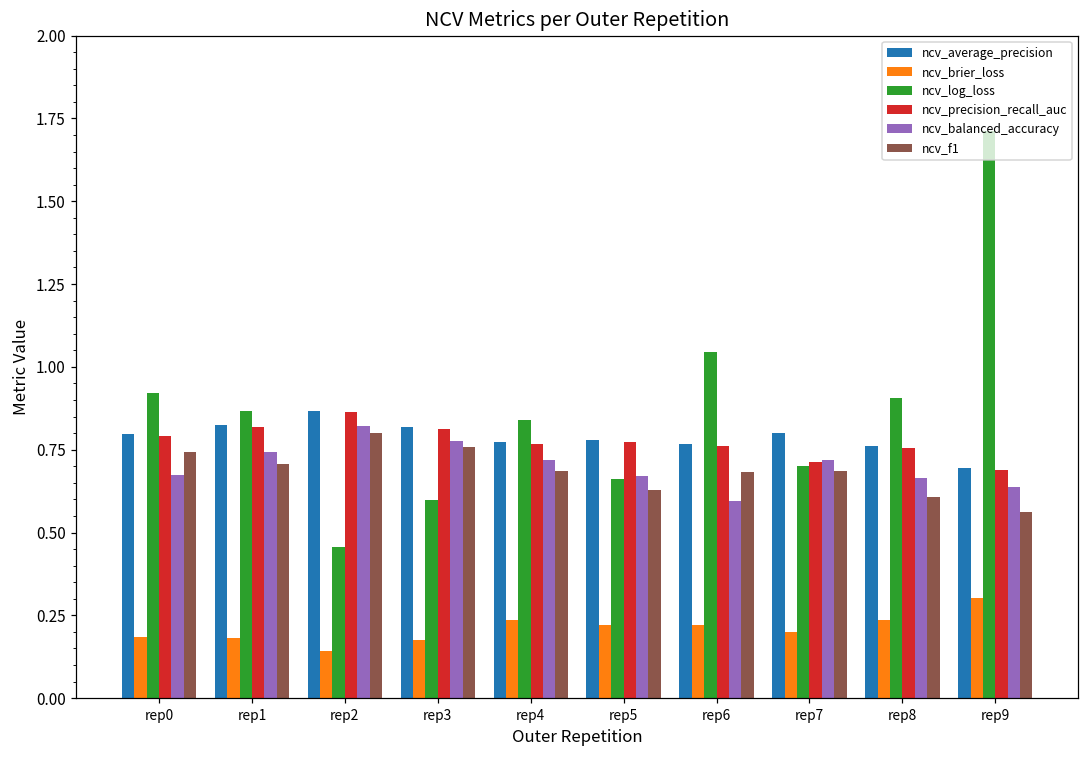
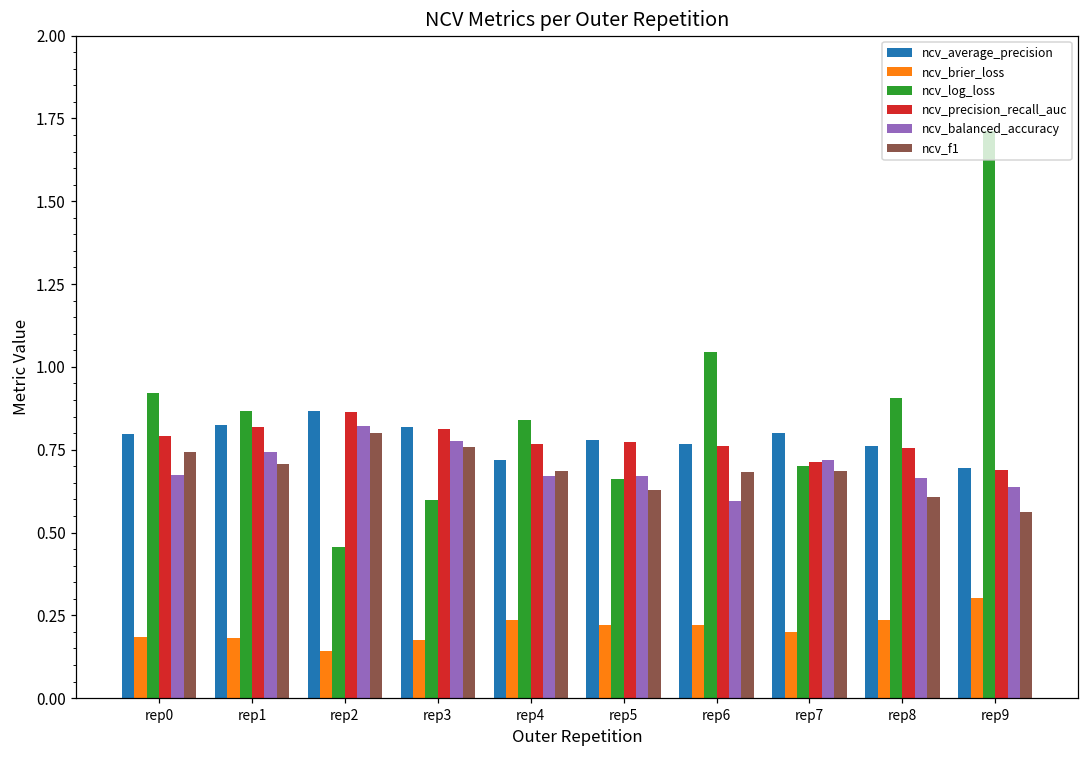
  {
    "ncv_average_precision": {
      "rep0": 0.80,
      "rep1": 0.82,
      "rep2": 0.87,
      "rep3": 0.82,
-     "rep4": 0.77,
+     "rep4": 0.72,
      "rep5": 0.78,
      "rep6": 0.77,
      "rep7": 0.80,
      "rep8": 0.76,
      "rep9": 0.70
    },
    "ncv_brier_loss": {
      "rep0": 0.19,
      "rep1": 0.18,
      "rep2": 0.14,
      "rep3": 0.18,
      "rep4": 0.24,
      "rep5": 0.22,
      "rep6": 0.22,
      "rep7": 0.20,
      "rep8": 0.24,
      "rep9": 0.30
    },
    "ncv_log_loss": {
      "rep0": 0.92,
      "rep1": 0.87,
      "rep2": 0.46,
      "rep3": 0.60,
      "rep4": 0.84,
      "rep5": 0.66,
      "rep6": 1.05,
      "rep7": 0.70,
      "rep8": 0.91
    },
    "ncv_precision_recall_auc": {
      "rep0": 0.79,
      "rep1": 0.82,
      "rep2": 0.86,
      "rep3": 0.81,
      "rep4": 0.77,
      "rep5": 0.77,
      "rep6": 0.76,
      "rep7": 0.71,
      "rep8": 0.76,
      "rep9": 0.69
    },
    "ncv_balanced_accuracy": {
      "rep0": 0.67,
      "rep1": 0.74,
      "rep2": 0.82,
      "rep3": 0.78,
-     "rep4": 0.72,
+     "rep4": 0.67,
      "rep5": 0.67,
      "rep6": 0.60,
      "rep7": 0.72,
      "rep8": 0.66,
      "rep9": 0.64
    },
    "ncv_f1": {
      "rep0": 0.74,
      "rep1": 0.71,
      "rep2": 0.80,
      "rep3": 0.76,
      "rep4": 0.69,
      "rep5": 0.63,
      "rep6": 0.68,
      "rep7": 0.69,
      "rep8": 0.61,
      "rep9": 0.56
    }
  }
